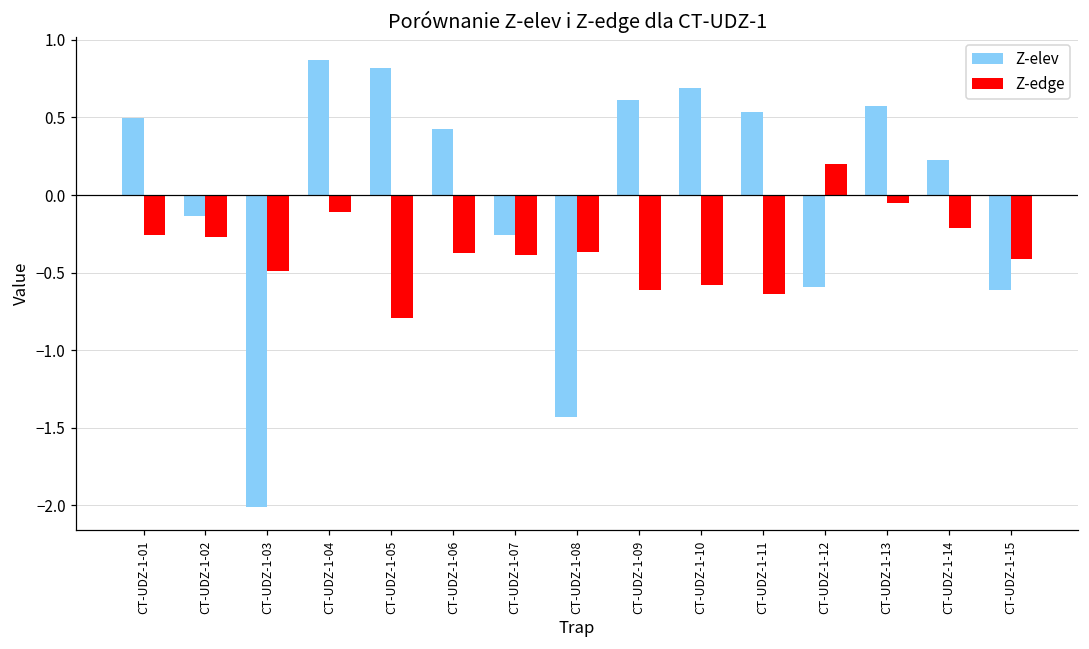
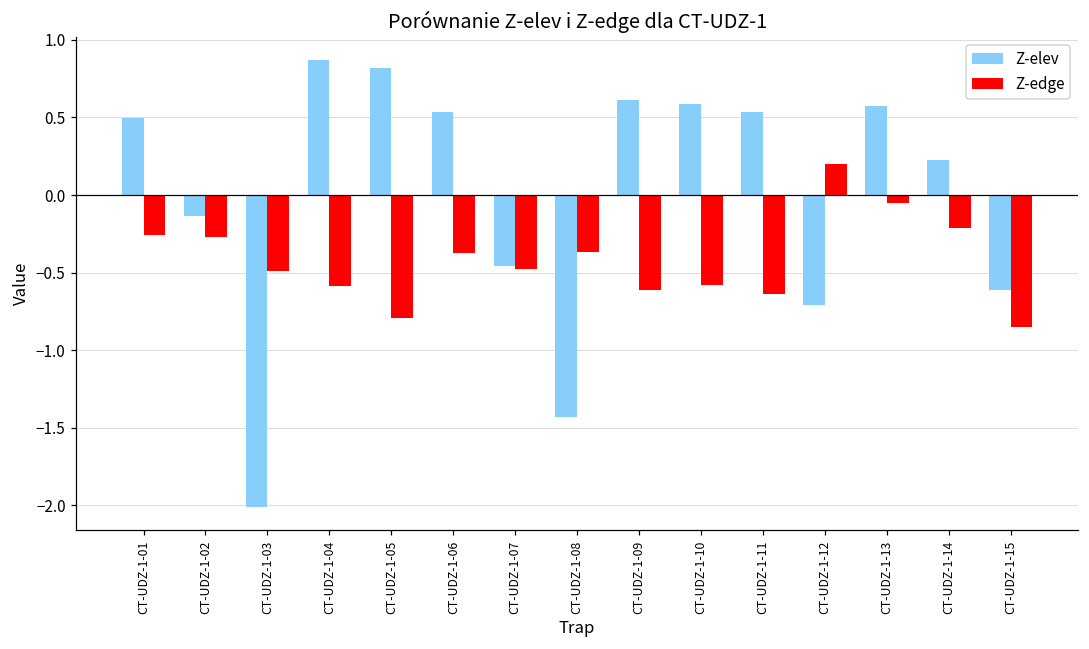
  {
    "Z-elev": {
      "CT-UDZ-1-01": 0.50,
      "CT-UDZ-1-02": -0.13,
      "CT-UDZ-1-03": -2.01,
      "CT-UDZ-1-04": 0.87,
      "CT-UDZ-1-05": 0.82,
-     "CT-UDZ-1-06": 0.42,
-     "CT-UDZ-1-07": -0.26,
+     "CT-UDZ-1-06": 0.54,
+     "CT-UDZ-1-07": -0.46,
      "CT-UDZ-1-08": -1.43,
      "CT-UDZ-1-09": 0.61,
-     "CT-UDZ-1-10": 0.69,
+     "CT-UDZ-1-10": 0.59,
      "CT-UDZ-1-11": 0.54,
-     "CT-UDZ-1-12": -0.59,
+     "CT-UDZ-1-12": -0.71,
      "CT-UDZ-1-13": 0.57,
      "CT-UDZ-1-14": 0.22,
      "CT-UDZ-1-15": -0.61
    },
    "Z-edge": {
      "CT-UDZ-1-01": -0.26,
      "CT-UDZ-1-02": -0.27,
      "CT-UDZ-1-03": -0.49,
-     "CT-UDZ-1-04": -0.11,
+     "CT-UDZ-1-04": -0.58,
      "CT-UDZ-1-05": -0.79,
      "CT-UDZ-1-06": -0.37,
-     "CT-UDZ-1-07": -0.39,
+     "CT-UDZ-1-07": -0.47,
      "CT-UDZ-1-08": -0.36,
      "CT-UDZ-1-09": -0.61,
      "CT-UDZ-1-10": -0.58,
      "CT-UDZ-1-11": -0.64,
      "CT-UDZ-1-12": 0.20,
      "CT-UDZ-1-13": -0.05,
      "CT-UDZ-1-14": -0.21,
-     "CT-UDZ-1-15": -0.41
+     "CT-UDZ-1-15": -0.85
    }
  }
